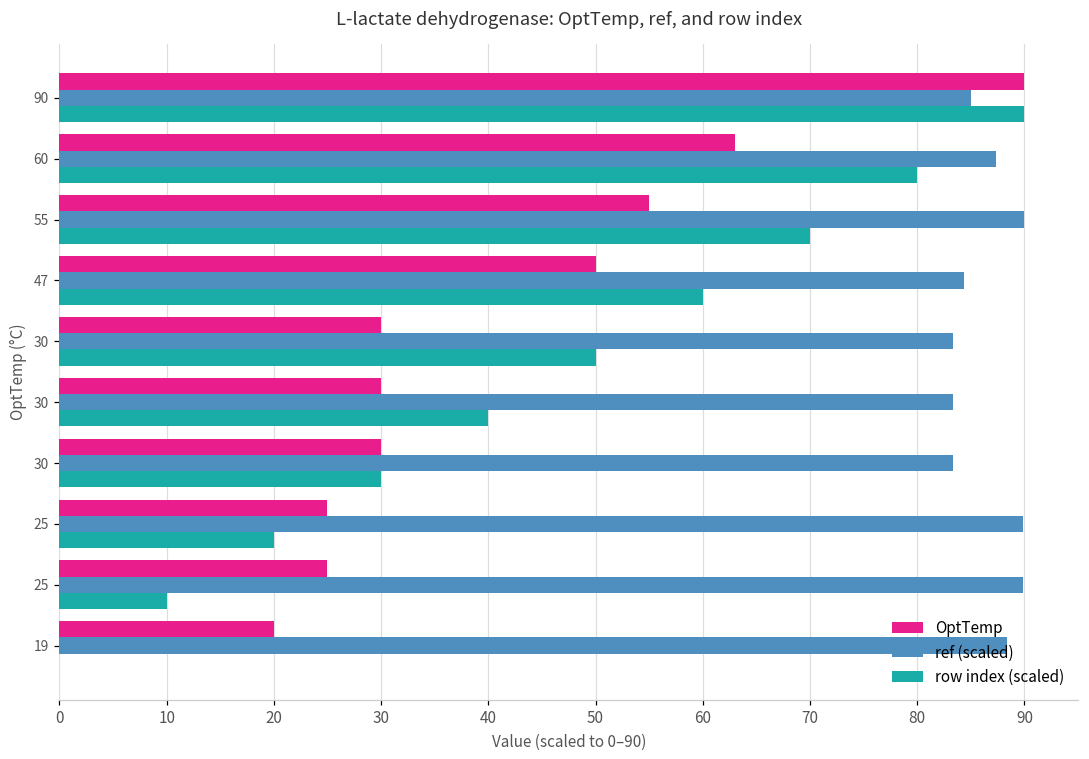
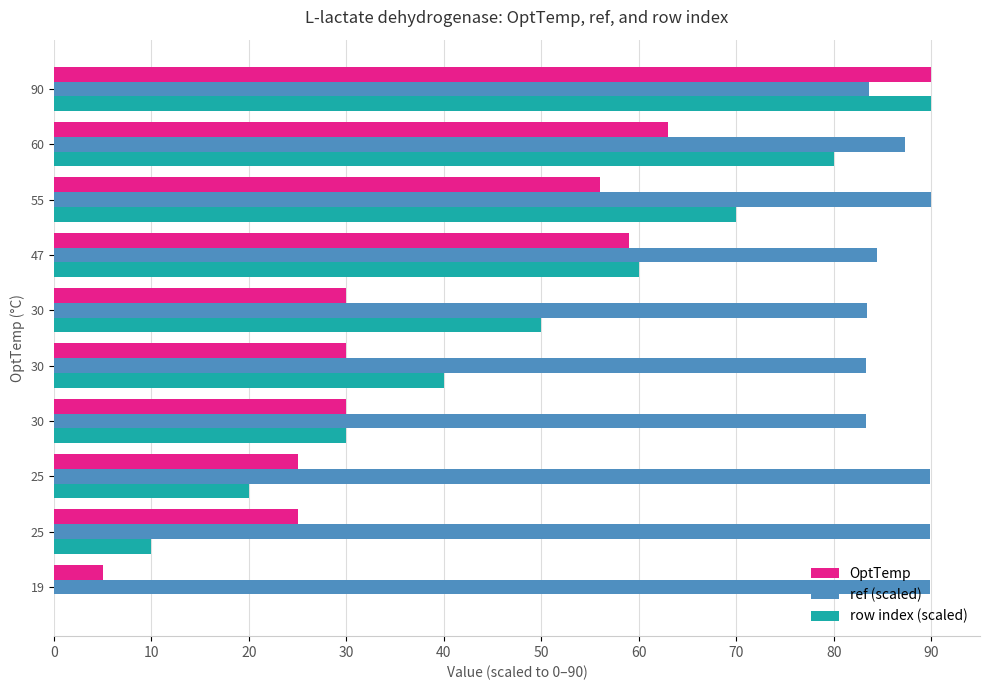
  {
    "OptTemp": {
      "90": 90,
      "60": 63,
-     "55": 55,
-     "47": 50,
-     "19": 20
+     "55": 56,
+     "47": 59,
+     "19": 5
    },
    "ref (scaled)": {
-     "90": 85,
+     "90": 84,
      "60": 87,
      "55": 90,
      "47": 84,
-     "19": 88
+     "19": 90
    },
    "row index (scaled)": {
      "90": 90,
      "60": 80,
      "55": 70,
      "47": 60,
      "19": 0
    }
  }
